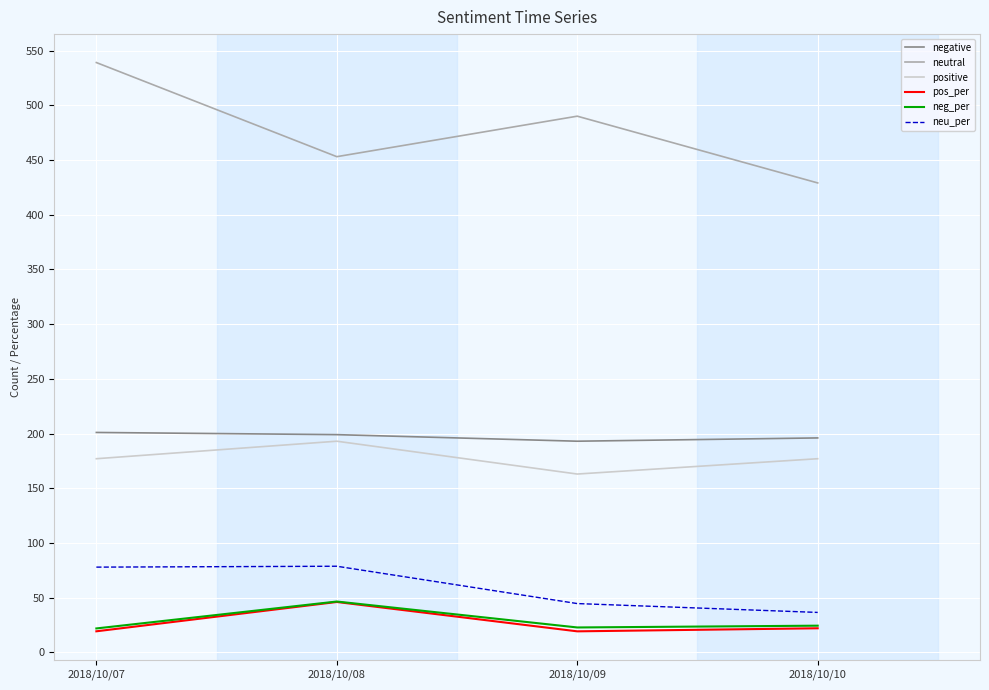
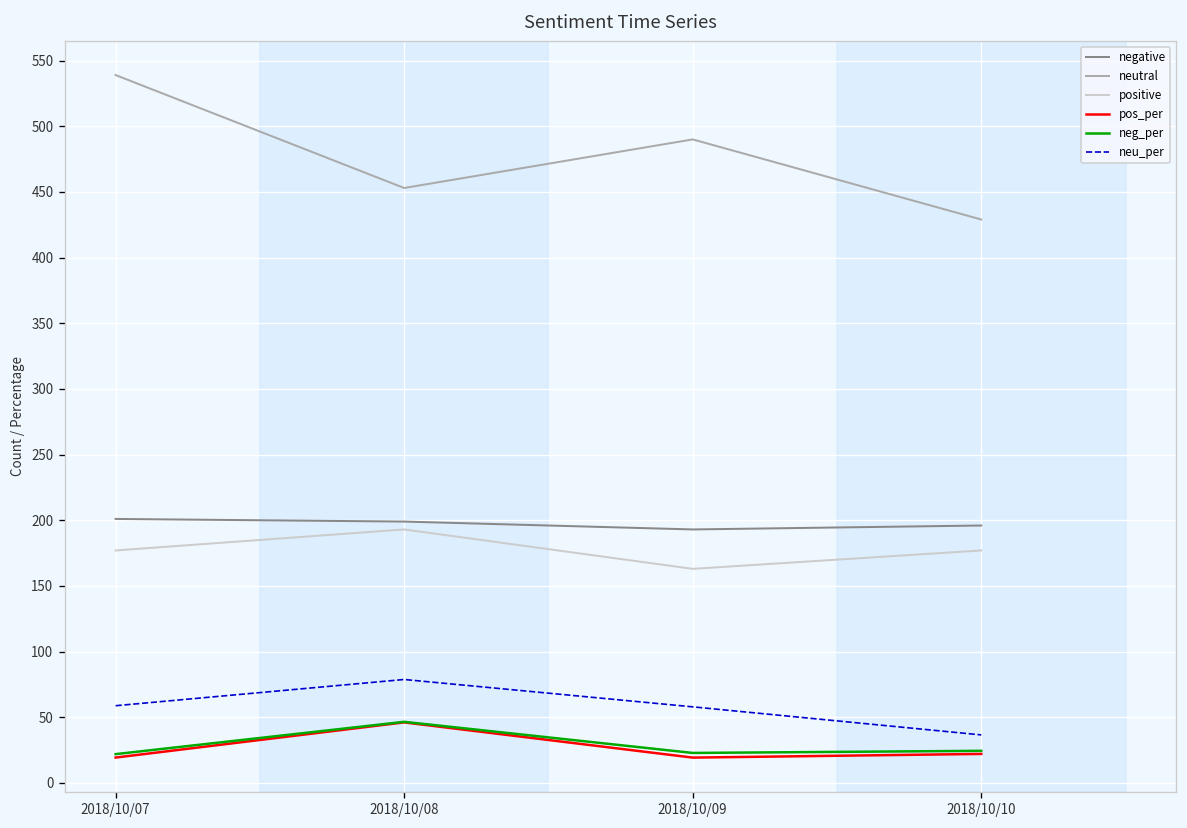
  {
    "pos_per": {
      "2018/10/07": 19,
      "2018/10/09": 19,
      "2018/10/10": 22
    },
    "neg_per": {
      "2018/10/07": 22,
      "2018/10/09": 23,
      "2018/10/10": 24
    },
    "neu_per": {
-     "2018/10/07": 78,
+     "2018/10/07": 59,
      "2018/10/08": 79,
-     "2018/10/09": 45,
+     "2018/10/09": 58,
      "2018/10/10": 37
    }
  }
